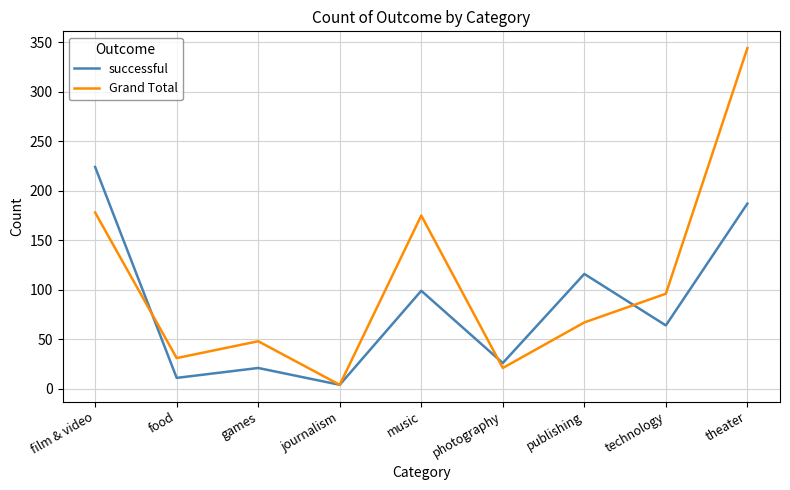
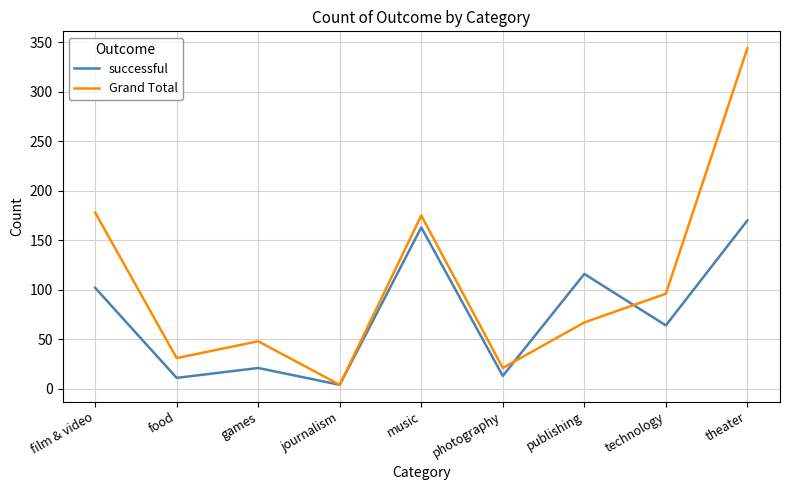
  {
    "successful": {
-     "film & video": 220,
+     "film & video": 100,
      "food": 10,
      "games": 20,
-     "music": 100,
-     "photography": 30,
+     "music": 160,
+     "photography": 10,
      "publishing": 120,
      "technology": 60,
-     "theater": 190
+     "theater": 170
    },
    "Grand Total": {
      "film & video": 180,
      "food": 30,
      "games": 50,
      "music": 180,
      "photography": 20,
      "publishing": 70,
      "technology": 100,
      "theater": 340
    }
  }
